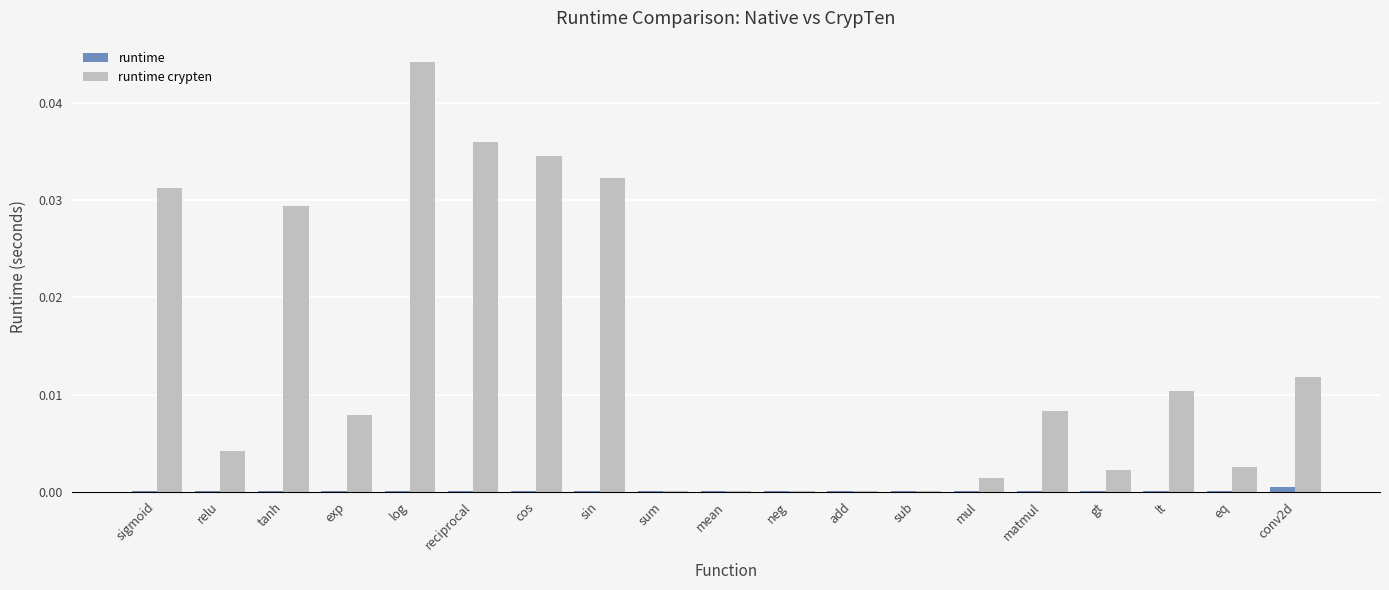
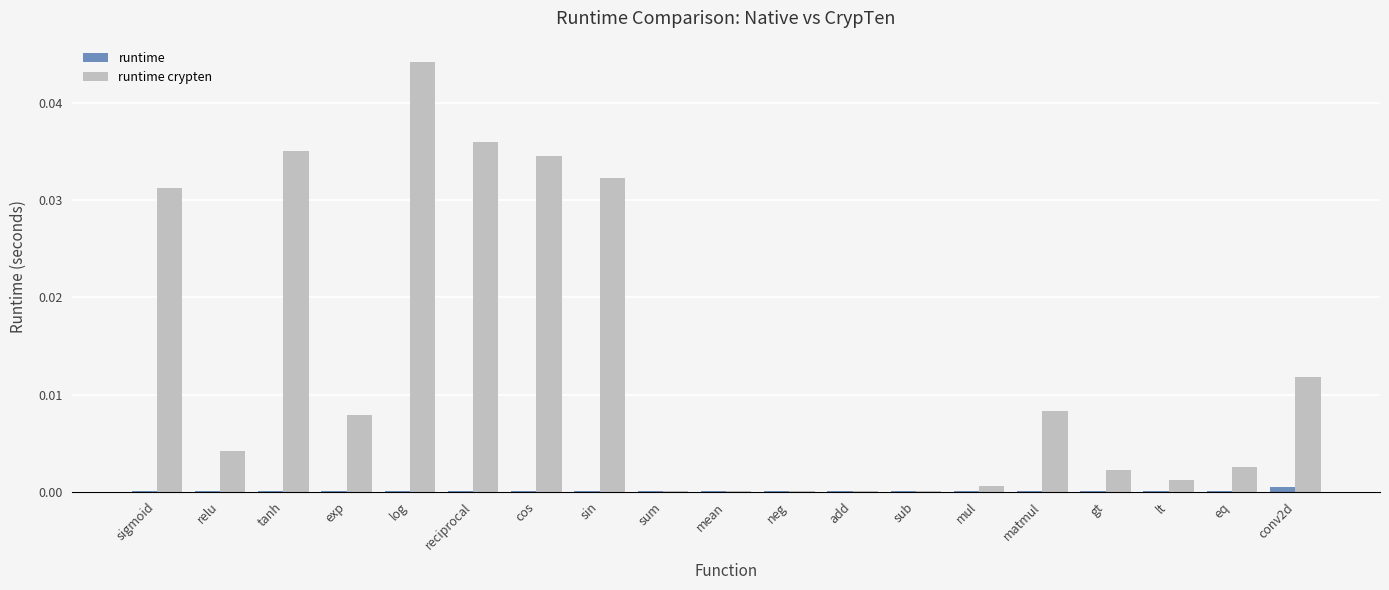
  {
    "runtime": {
      "conv2d": 0.000
    },
    "runtime crypten": {
      "sigmoid": 0.031,
      "relu": 0.004,
-     "tanh": 0.029,
+     "tanh": 0.035,
      "exp": 0.008,
      "log": 0.044,
      "reciprocal": 0.036,
      "cos": 0.035,
      "sin": 0.032,
-     "mul": 0.0014,
+     "mul": 0.0005,
      "matmul": 0.008,
      "gt": 0.002,
-     "lt": 0.010,
+     "lt": 0.001,
      "eq": 0.002,
      "conv2d": 0.012
    }
  }
